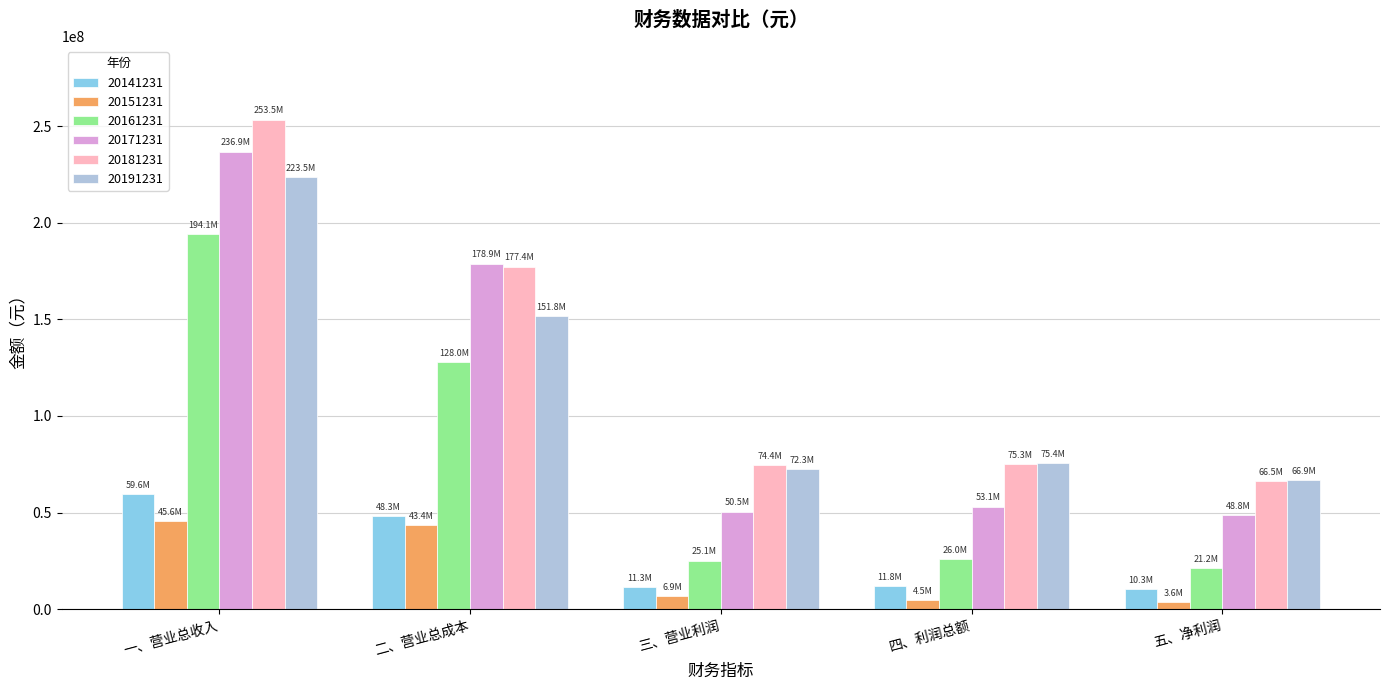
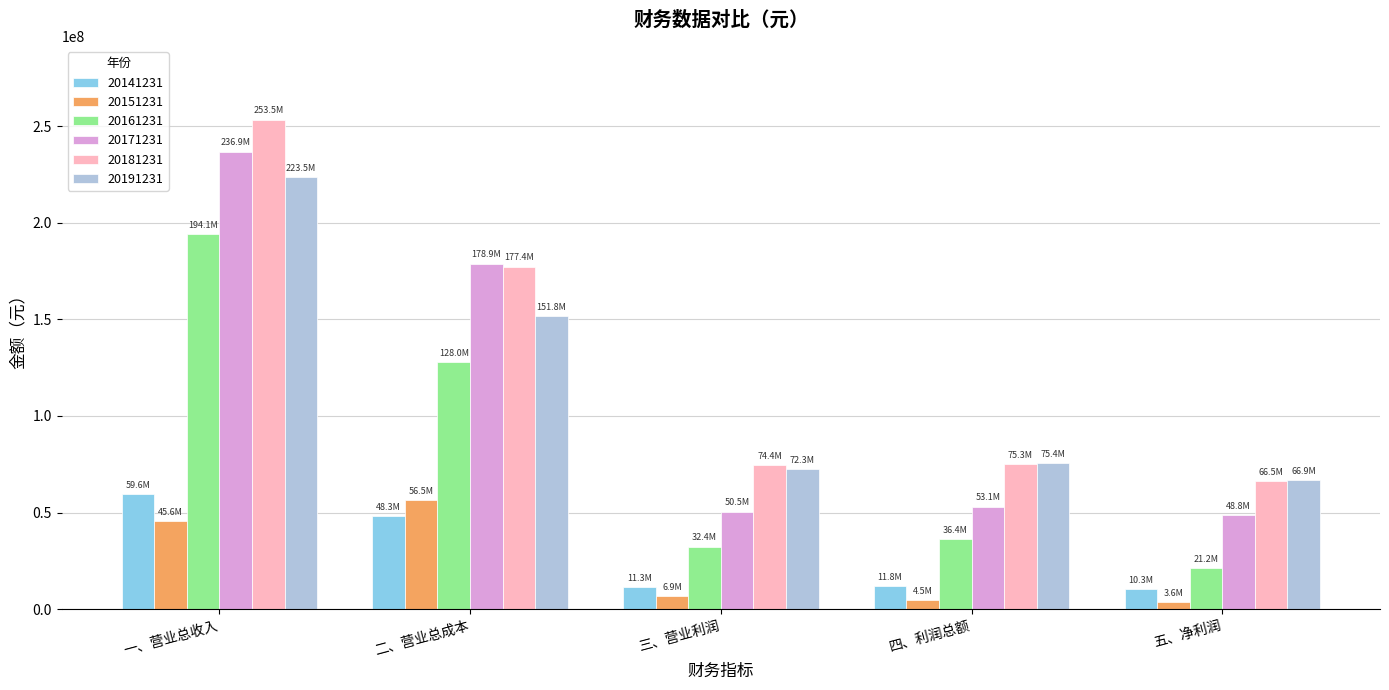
  {
    "20151231": {
      "一、营业总收入": "45.6M",
-     "二、营业总成本": "43.4M",
+     "二、营业总成本": "56.5M",
      "三、营业利润": "6.9M",
      "四、利润总额": "4.5M",
      "五、净利润": "3.6M"
    },
    "20161231": {
      "一、营业总收入": "194.1M",
      "二、营业总成本": "128.0M",
-     "三、营业利润": "25.1M",
-     "四、利润总额": "26.0M",
+     "三、营业利润": "32.4M",
+     "四、利润总额": "36.4M",
      "五、净利润": "21.2M"
    }
  }
